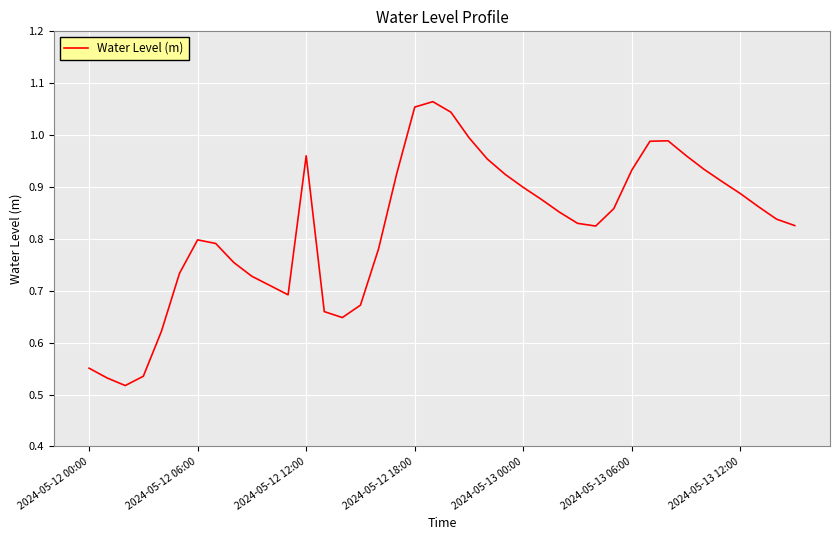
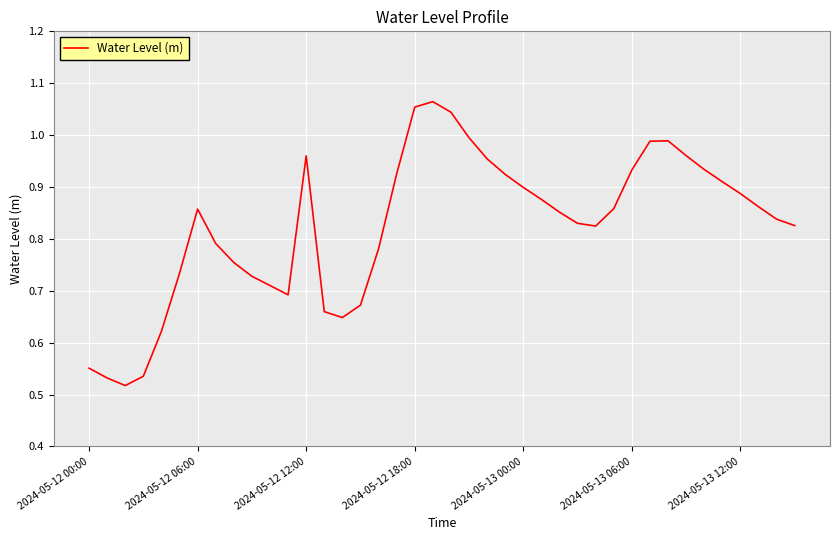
  {
    "2024-05-12 00:00": 0.55,
-   "2024-05-12 06:00": 0.80,
+   "2024-05-12 06:00": 0.86,
    "2024-05-12 12:00": 0.96,
    "2024-05-12 18:00": 1.05,
    "2024-05-13 00:00": 0.90,
    "2024-05-13 06:00": 0.93,
    "2024-05-13 12:00": 0.89
  }
